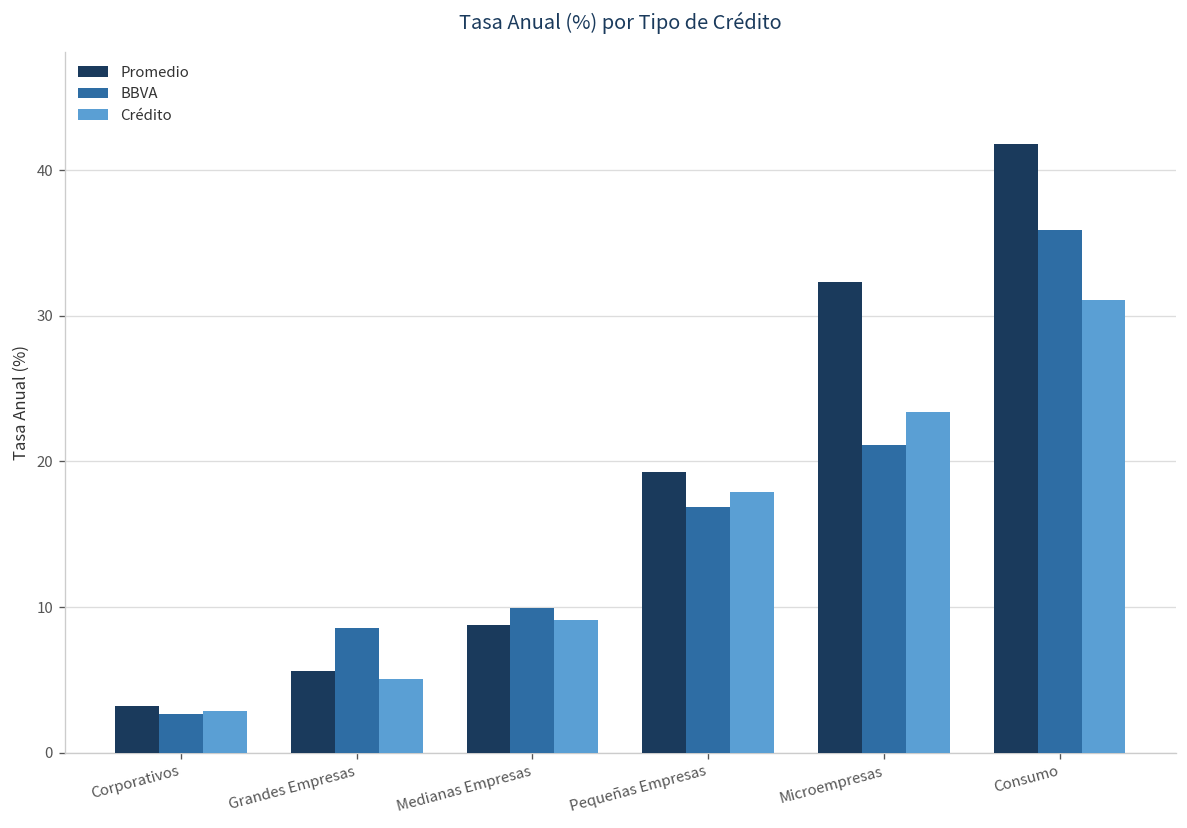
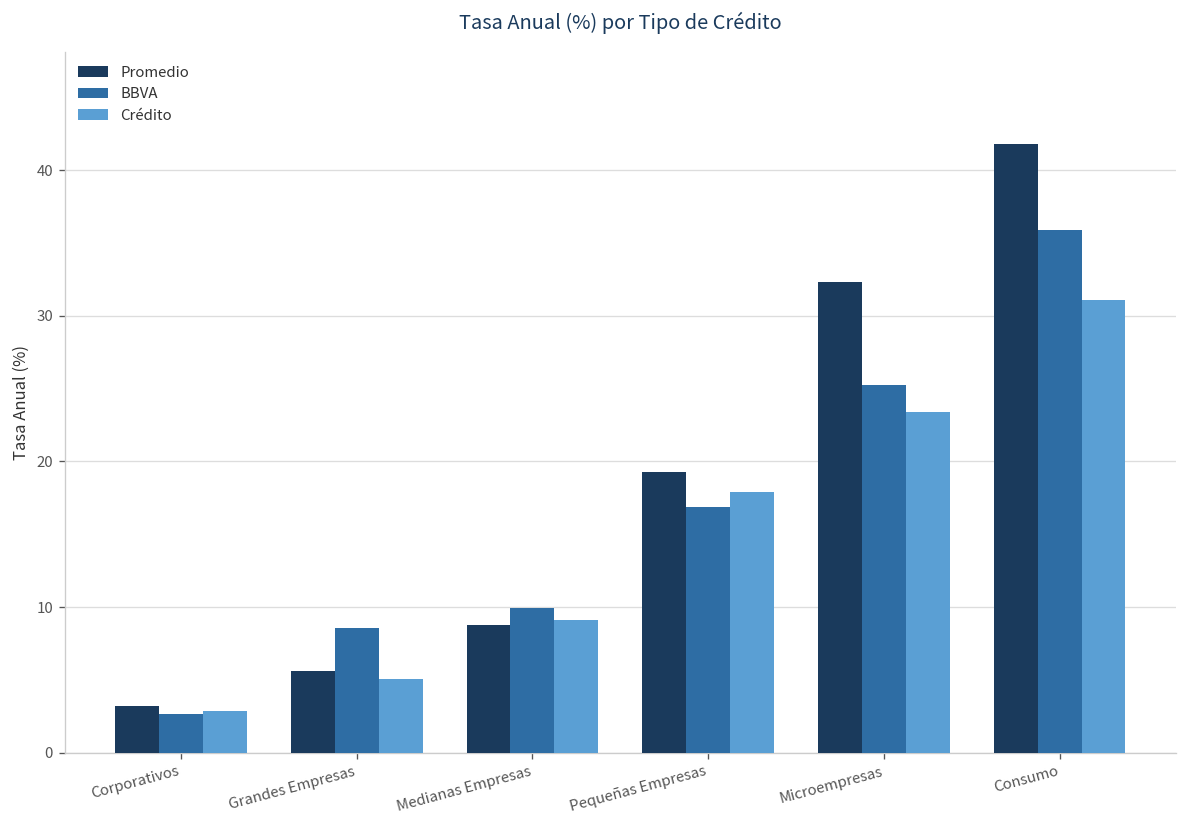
  {
    "Promedio": {
      "Corporativos": 3.2,
      "Grandes Empresas": 5.7,
      "Medianas Empresas": 8.8,
      "Pequeñas Empresas": 19.3,
      "Microempresas": 32.3,
      "Consumo": 41.8
    },
    "BBVA": {
      "Corporativos": 2.7,
      "Grandes Empresas": 8.6,
      "Medianas Empresas": 10.0,
      "Pequeñas Empresas": 16.9,
-     "Microempresas": 21.1,
+     "Microempresas": 25.3,
      "Consumo": 35.9
    },
    "Crédito": {
      "Corporativos": 2.9,
      "Grandes Empresas": 5.1,
      "Medianas Empresas": 9.1,
      "Pequeñas Empresas": 17.9,
      "Microempresas": 23.4,
      "Consumo": 31.1
    }
  }
